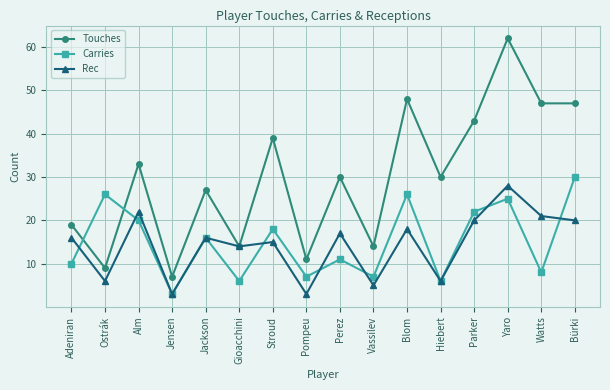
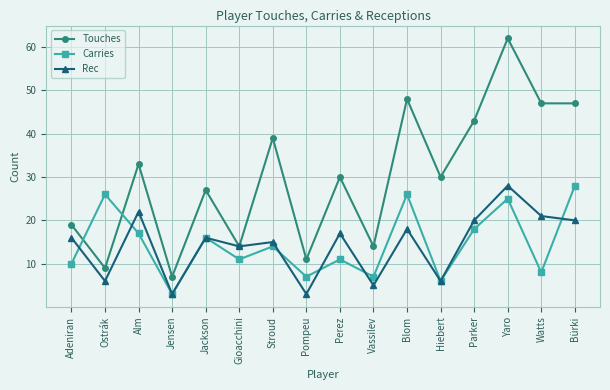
  {
    "Carries": {
      "Adeniran": 10,
      "Ostrák": 26,
-     "Alm": 20,
-     "Gioacchini": 6,
-     "Stroud": 18,
+     "Alm": 17,
+     "Gioacchini": 11,
+     "Stroud": 14,
      "Pompeu": 7,
      "Perez": 11,
      "Vassilev": 7,
      "Blom": 26,
-     "Parker": 22,
+     "Parker": 18,
      "Yaro": 25,
      "Watts": 8,
-     "Bürki": 30
+     "Bürki": 28
    }
  }
